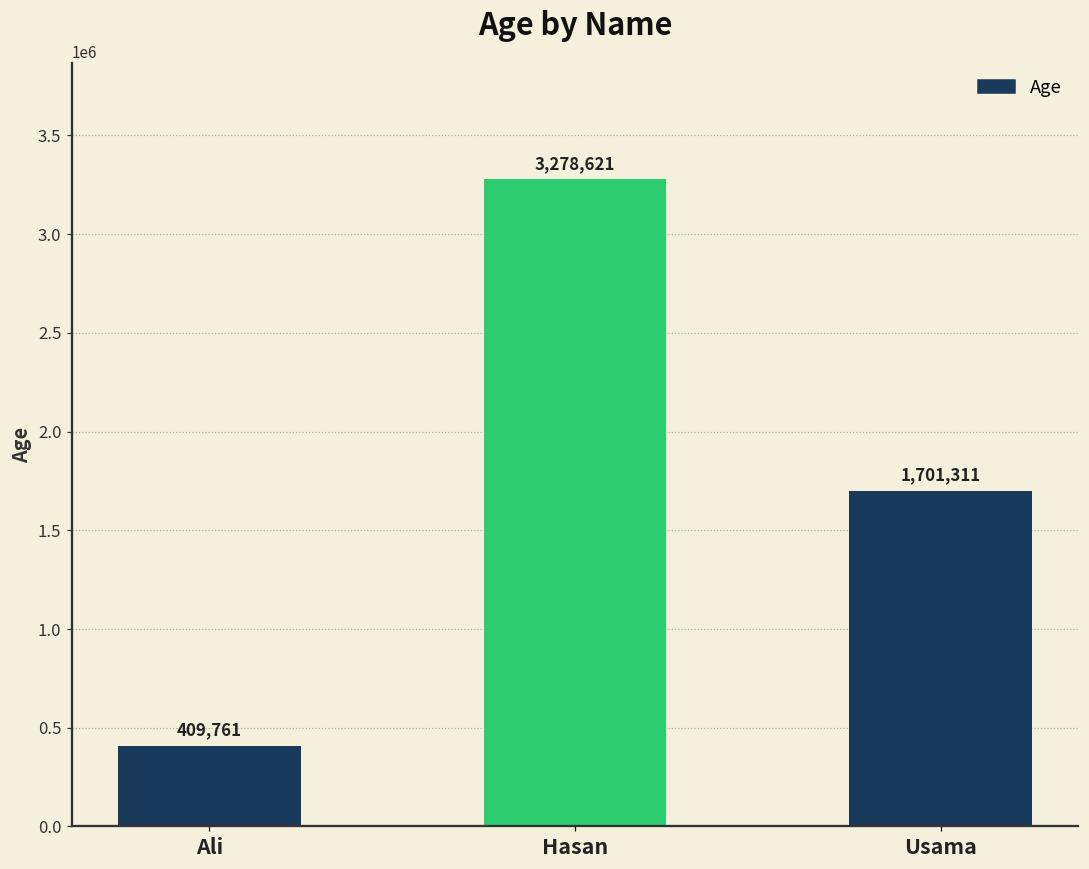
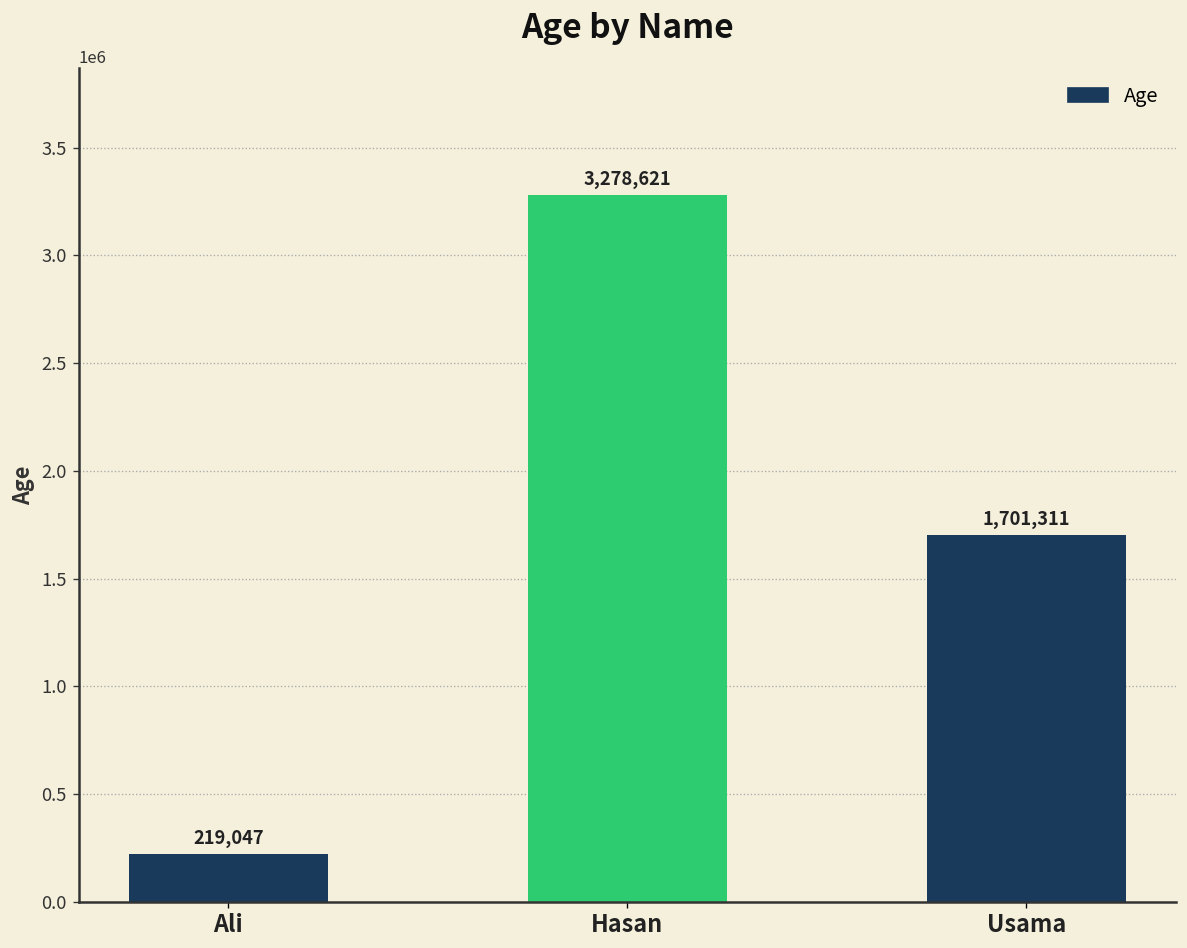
  {
-   "Ali": "409,761",
+   "Ali": "219,047",
    "Hasan": "3,278,621",
    "Usama": "1,701,311"
  }
